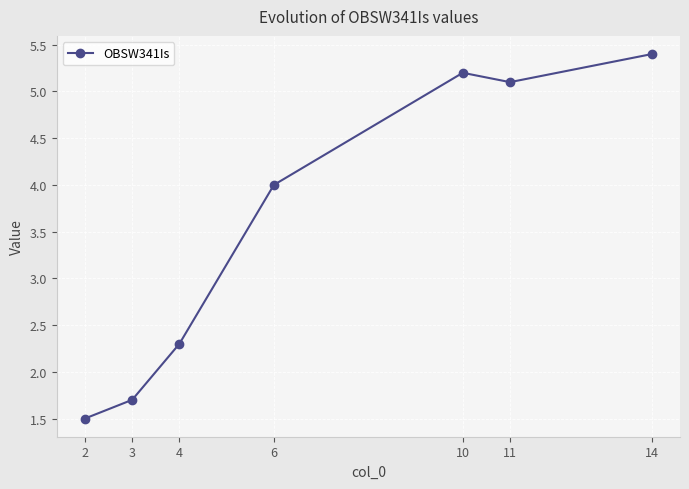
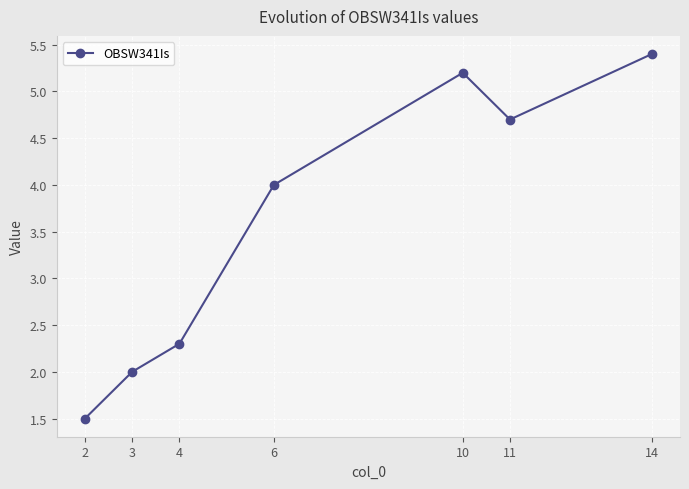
  {
    "2": 1.5,
-   "3": 1.7,
+   "3": 2.0,
    "4": 2.3,
    "6": 4.0,
    "10": 5.2,
-   "11": 5.1,
+   "11": 4.7,
    "14": 5.4
  }
